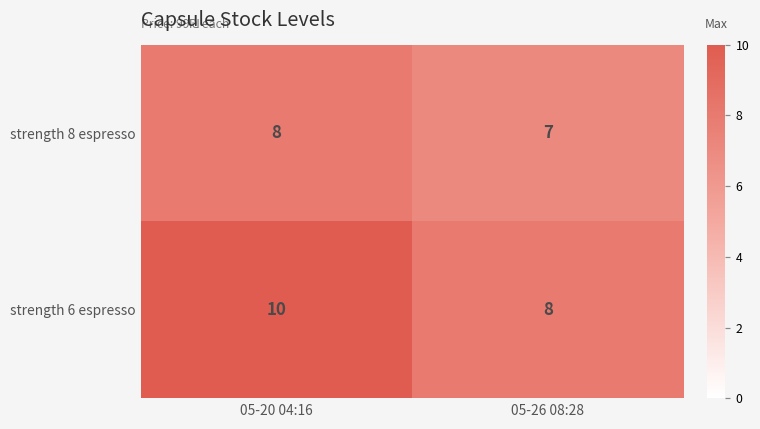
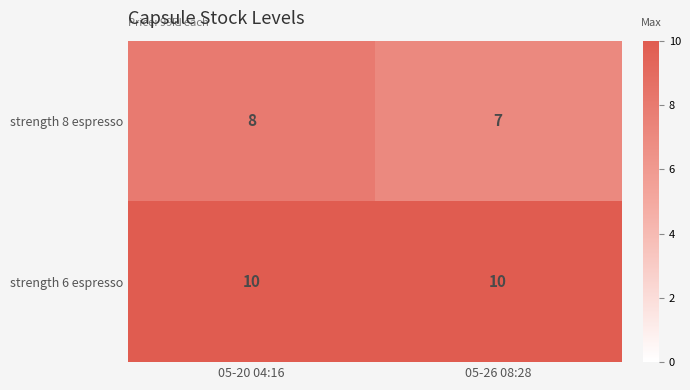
  {
    "strength 8 espresso": {
      "05-20 04:16": 8,
      "05-26 08:28": 7
    },
    "strength 6 espresso": {
      "05-20 04:16": 10,
-     "05-26 08:28": 8
+     "05-26 08:28": 10
    }
  }
